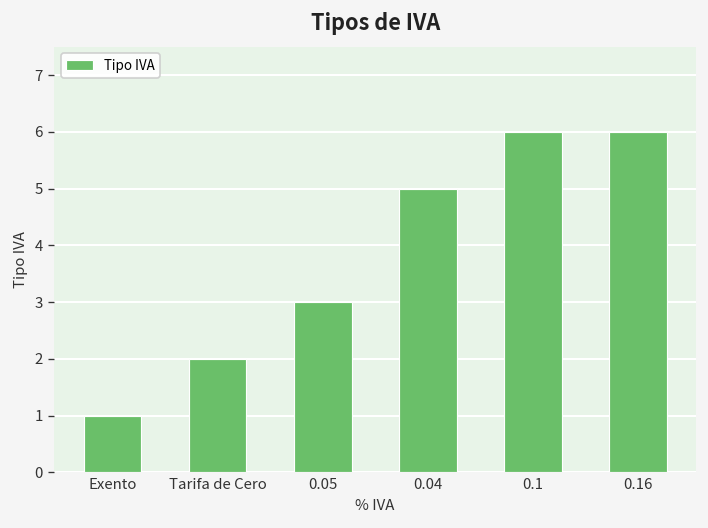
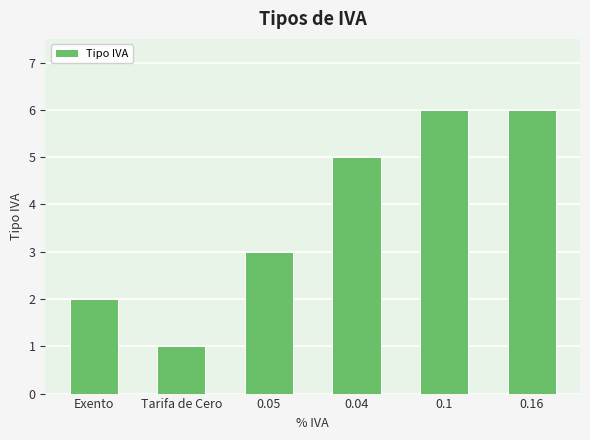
  {
-   "Exento": 1,
-   "Tarifa de Cero": 2,
+   "Exento": 2,
+   "Tarifa de Cero": 1,
    "0.05": 3,
    "0.04": 5,
    "0.1": 6,
    "0.16": 6
  }
